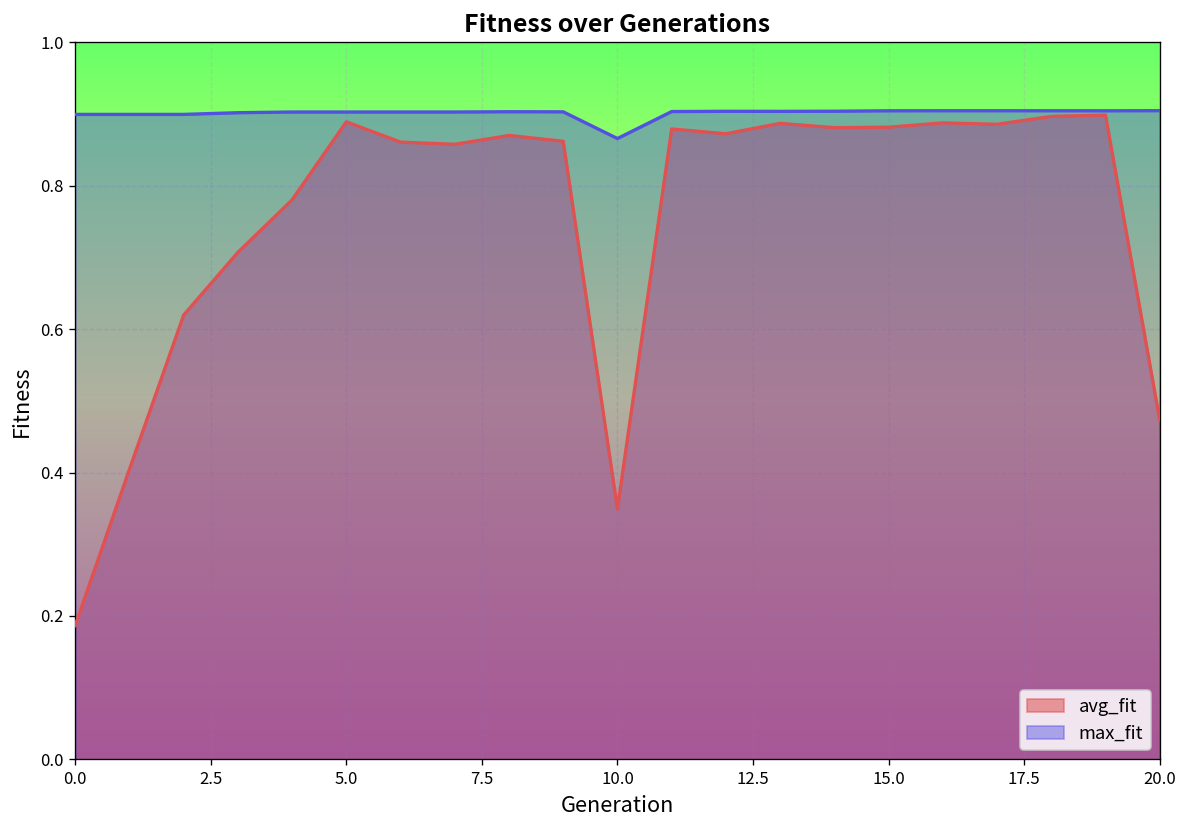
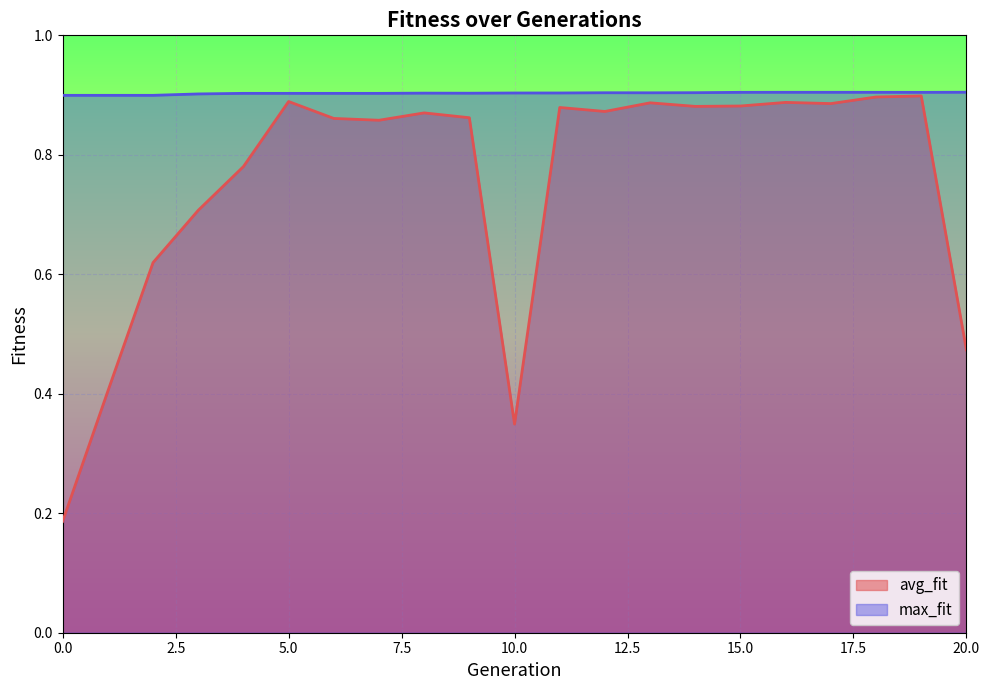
  {
    "avg_fit": {
      "0.0": 0.19,
      "5.0": 0.89,
      "10.0": 0.35,
      "15.0": 0.88,
      "20.0": 0.47
    },
    "max_fit": {
      "0.0": 0.90,
      "5.0": 0.90,
-     "10.0": 0.87,
+     "10.0": 0.90,
      "15.0": 0.90,
      "20.0": 0.90
    }
  }
